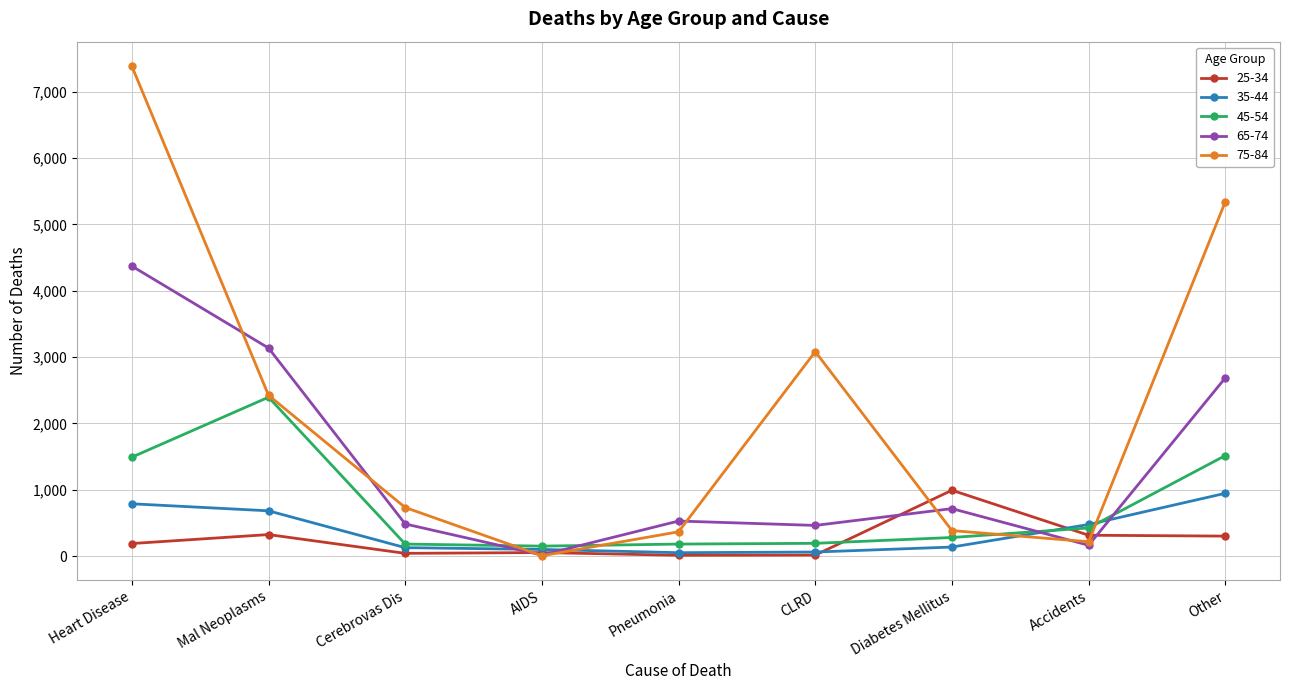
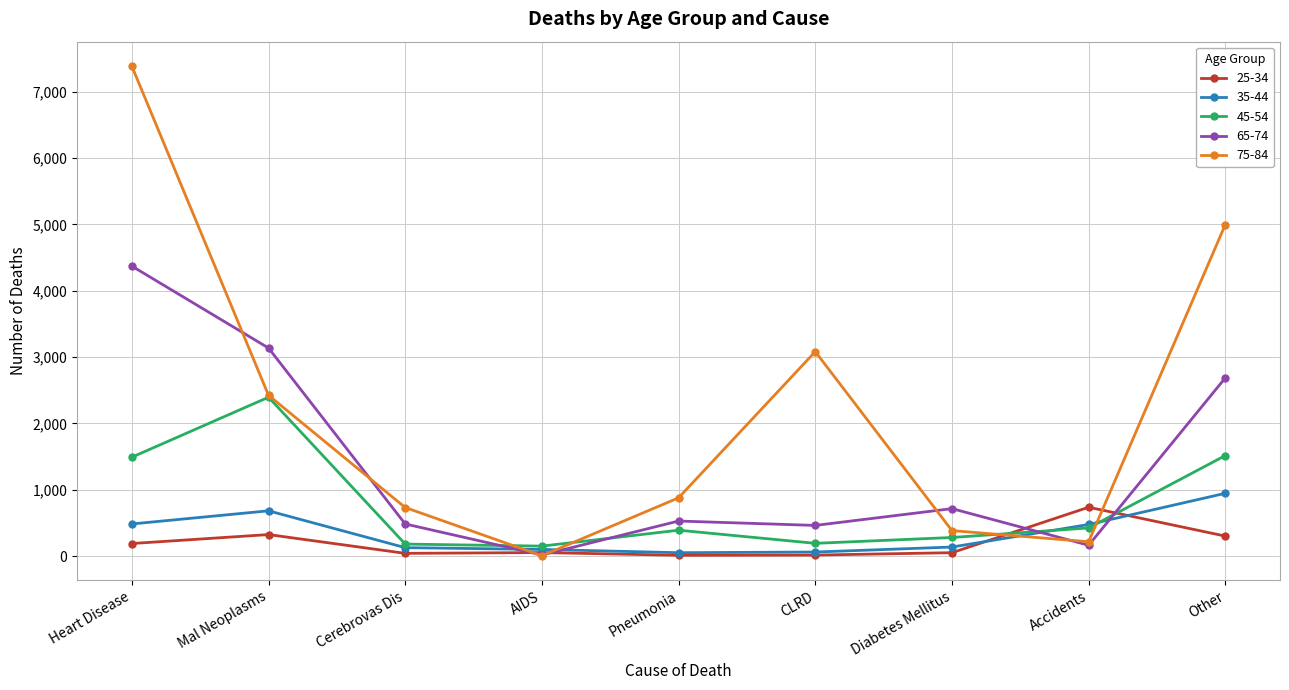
  {
    "25-34": {
      "Heart Disease": "200",
      "Mal Neoplasms": "300",
      "Cerebrovas Dis": "0",
      "Pneumonia": "0",
      "CLRD": "0",
-     "Diabetes Mellitus": "1,000",
-     "Accidents": "300",
+     "Diabetes Mellitus": "100",
+     "Accidents": "700",
      "Other": "300"
    },
    "35-44": {
-     "Heart Disease": "800",
+     "Heart Disease": "500",
      "Mal Neoplasms": "700",
      "Cerebrovas Dis": "100",
      "AIDS": "100",
      "Pneumonia": "100",
      "CLRD": "100",
      "Diabetes Mellitus": "100",
      "Accidents": "500",
      "Other": "900"
    },
    "45-54": {
      "Heart Disease": "1,500",
      "Cerebrovas Dis": "200",
      "AIDS": "200",
-     "Pneumonia": "200",
+     "Pneumonia": "400",
      "CLRD": "200",
      "Diabetes Mellitus": "300",
      "Accidents": "400",
      "Other": "1,500"
    },
    "65-74": {
      "Heart Disease": "4,400",
      "Mal Neoplasms": "3,100",
      "Cerebrovas Dis": "500",
      "Pneumonia": "500",
      "CLRD": "500",
      "Diabetes Mellitus": "700",
      "Accidents": "200",
      "Other": "2,700"
    },
    "75-84": {
      "Heart Disease": "7,400",
      "Cerebrovas Dis": "700",
-     "Pneumonia": "400",
+     "Pneumonia": "900",
      "CLRD": "3,100",
      "Diabetes Mellitus": "400",
      "Accidents": "200",
-     "Other": "5,300"
+     "Other": "5,000"
    }
  }
